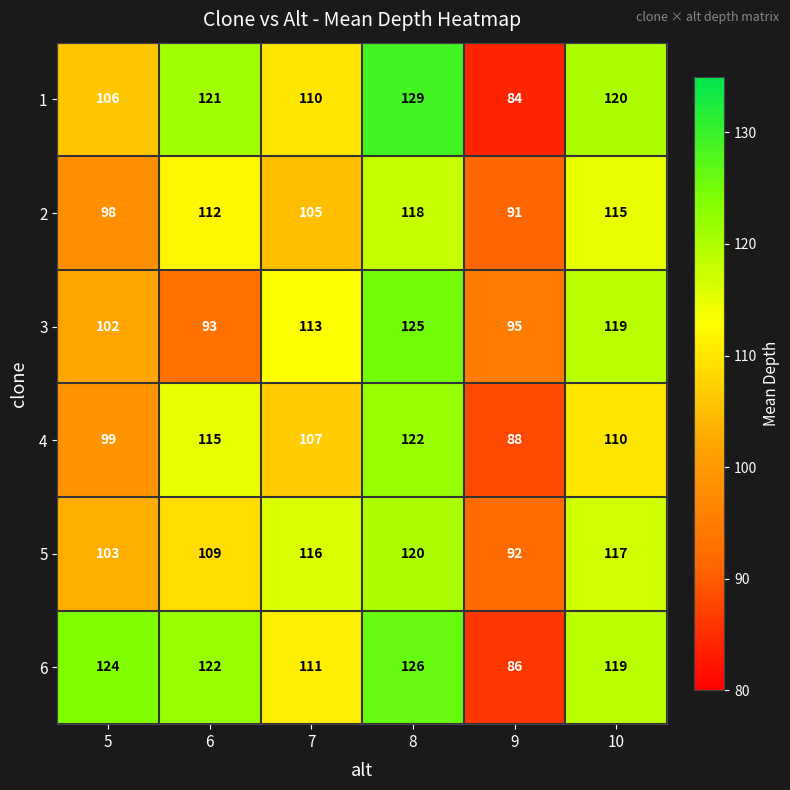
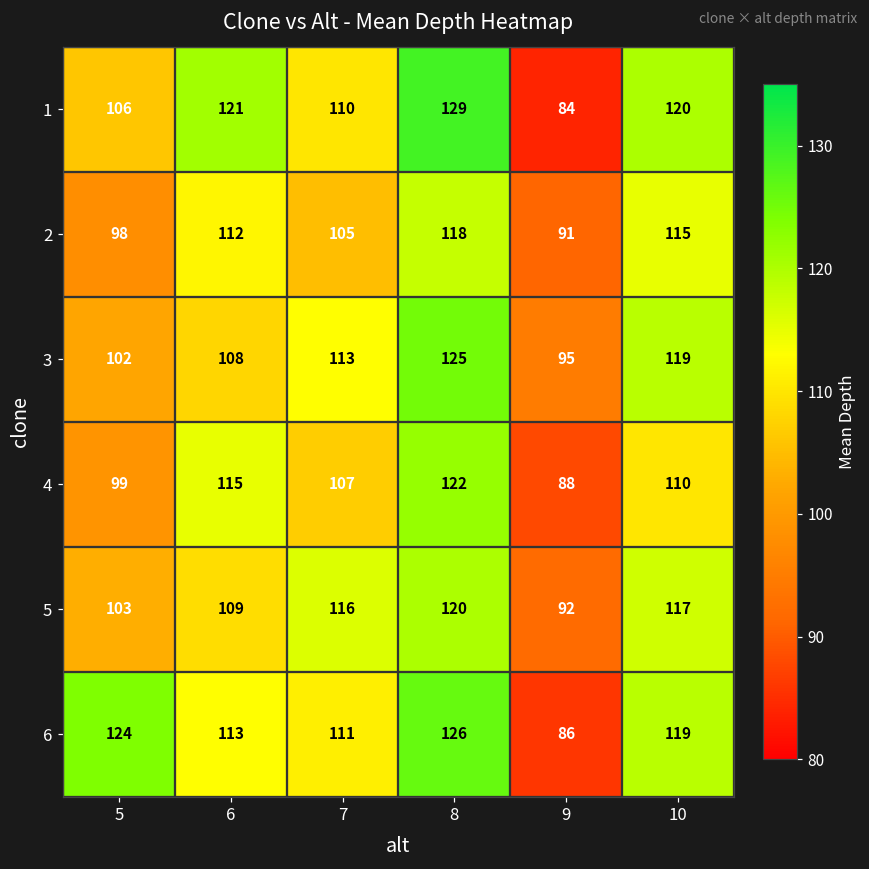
  {
    "1": {
      "5": 106,
      "6": 121,
      "7": 110,
      "8": 129,
      "9": 84,
      "10": 120
    },
    "2": {
      "5": 98,
      "6": 112,
      "7": 105,
      "8": 118,
      "9": 91,
      "10": 115
    },
    "3": {
      "5": 102,
-     "6": 93,
+     "6": 108,
      "7": 113,
      "8": 125,
      "9": 95,
      "10": 119
    },
    "4": {
      "5": 99,
      "6": 115,
      "7": 107,
      "8": 122,
      "9": 88,
      "10": 110
    },
    "5": {
      "5": 103,
      "6": 109,
      "7": 116,
      "8": 120,
      "9": 92,
      "10": 117
    },
    "6": {
      "5": 124,
-     "6": 122,
+     "6": 113,
      "7": 111,
      "8": 126,
      "9": 86,
      "10": 119
    }
  }
